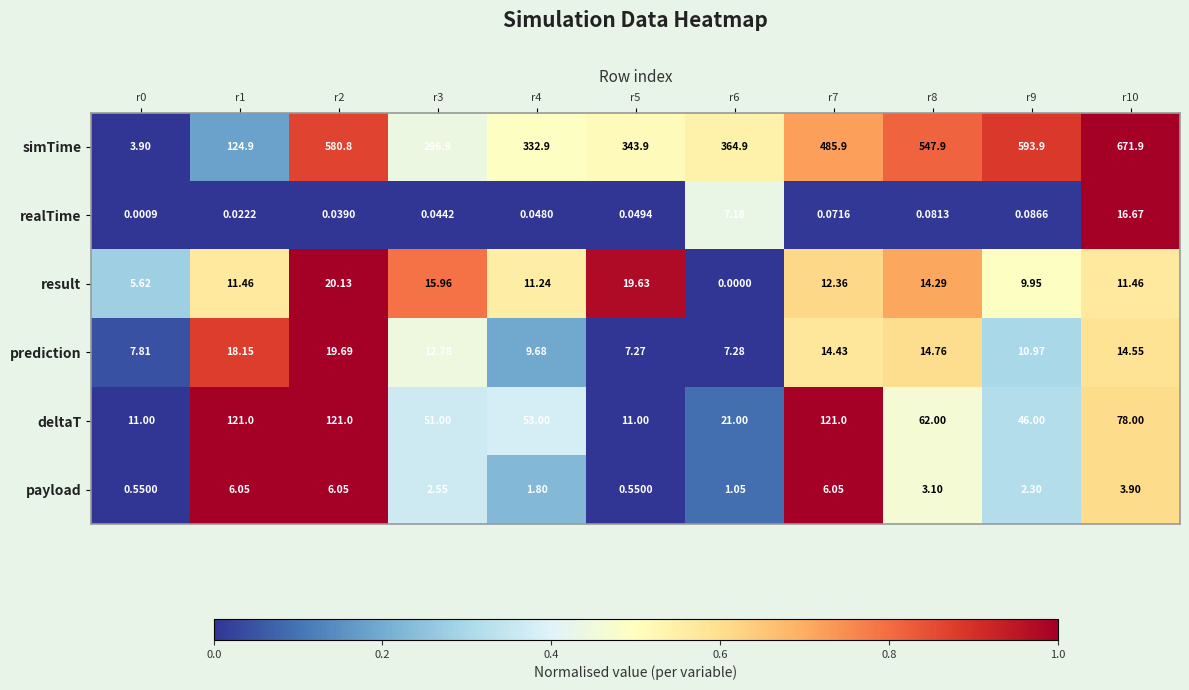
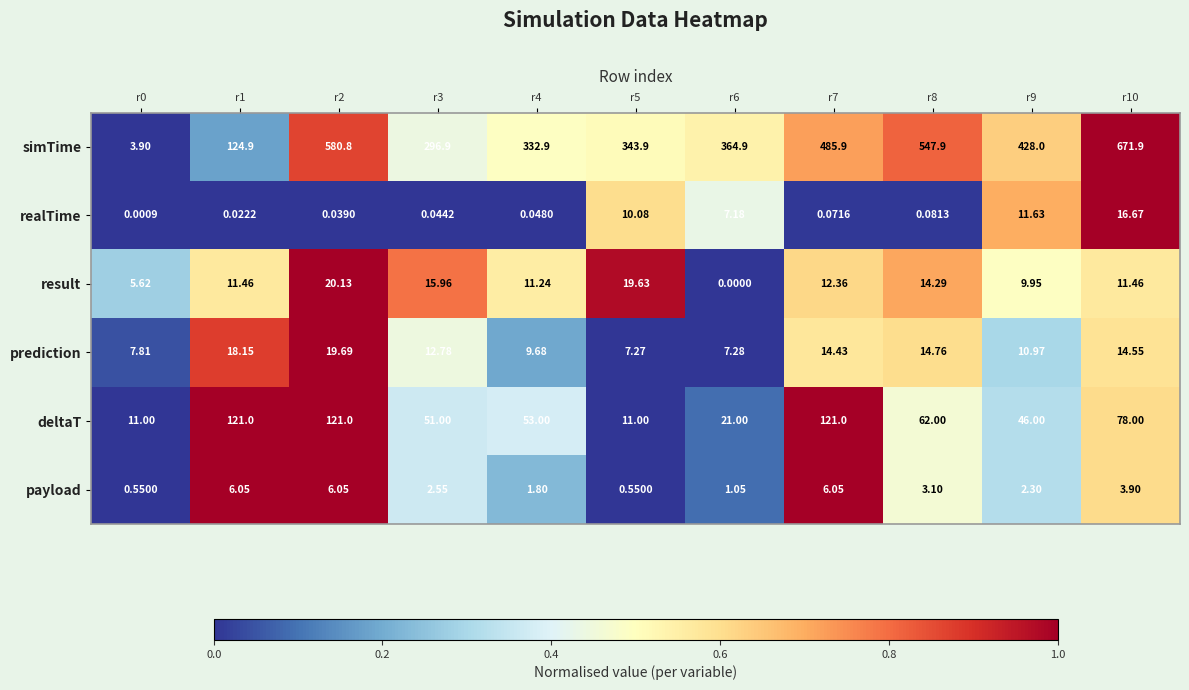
  {
    "simTime": {
      "r0": 3.90,
      "r1": 124.9,
      "r2": 580.8,
      "r4": 332.9,
      "r5": 343.9,
      "r6": 364.9,
      "r7": 485.9,
      "r8": 547.9,
-     "r9": 593.9,
+     "r9": 428.0,
      "r10": 671.9
    },
    "realTime": {
      "r0": 0.0009,
      "r1": 0.0222,
      "r2": 0.0390,
      "r3": 0.0442,
      "r4": 0.0480,
-     "r5": 0.0494,
+     "r5": 10.08,
      "r7": 0.0716,
      "r8": 0.0813,
-     "r9": 0.0866,
+     "r9": 11.63,
      "r10": 16.67
    },
    "result": {
      "r0": 5.62,
      "r1": 11.46,
      "r2": 20.13,
      "r3": 15.96,
      "r4": 11.24,
      "r5": 19.63,
      "r6": 0.0000,
      "r7": 12.36,
      "r8": 14.29,
      "r9": 9.95,
      "r10": 11.46
    },
    "prediction": {
      "r0": 7.81,
      "r1": 18.15,
      "r2": 19.69,
      "r4": 9.68,
      "r5": 7.27,
      "r6": 7.28,
      "r7": 14.43,
      "r8": 14.76,
      "r9": 10.97,
      "r10": 14.55
    },
    "deltaT": {
      "r0": 11.00,
      "r1": 121.0,
      "r2": 121.0,
      "r3": 51.00,
      "r5": 11.00,
      "r6": 21.00,
      "r7": 121.0,
      "r8": 62.00,
      "r9": 46.00,
      "r10": 78.00
    },
    "payload": {
      "r0": 0.5500,
      "r1": 6.05,
      "r2": 6.05,
      "r3": 2.55,
      "r4": 1.80,
      "r5": 0.5500,
      "r6": 1.05,
      "r7": 6.05,
      "r8": 3.10,
      "r9": 2.30,
      "r10": 3.90
    }
  }
